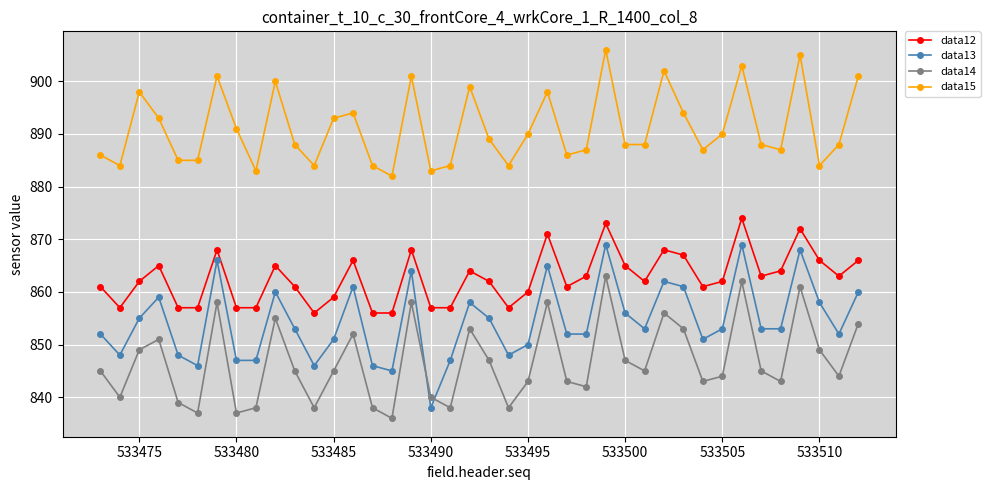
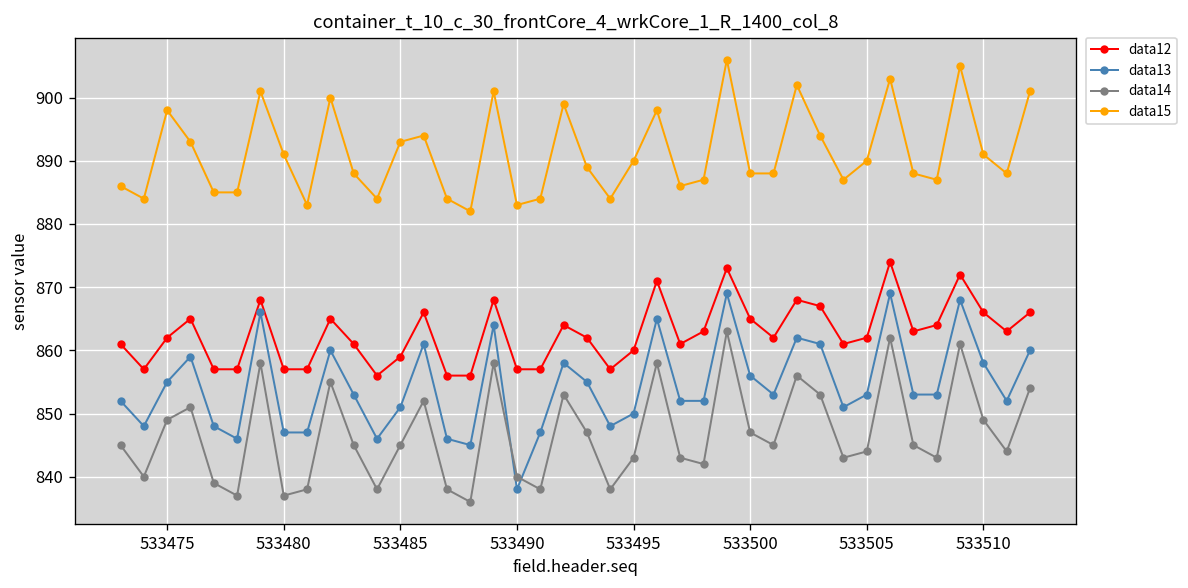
  {
    "data12": {
      "533475": 862,
      "533480": 857,
      "533485": 859,
      "533490": 857,
      "533495": 860,
      "533500": 865,
      "533505": 862,
      "533510": 866
    },
    "data13": {
      "533475": 855,
      "533480": 847,
      "533485": 851,
      "533490": 838,
      "533495": 850,
      "533500": 856,
      "533505": 853,
      "533510": 858
    },
    "data14": {
      "533475": 849,
      "533480": 837,
      "533485": 845,
      "533490": 840,
      "533495": 843,
      "533500": 847,
      "533505": 844,
      "533510": 849
    },
    "data15": {
      "533475": 898,
      "533480": 891,
      "533485": 893,
      "533490": 883,
      "533495": 890,
      "533500": 888,
      "533505": 890,
-     "533510": 884
+     "533510": 891
    }
  }
